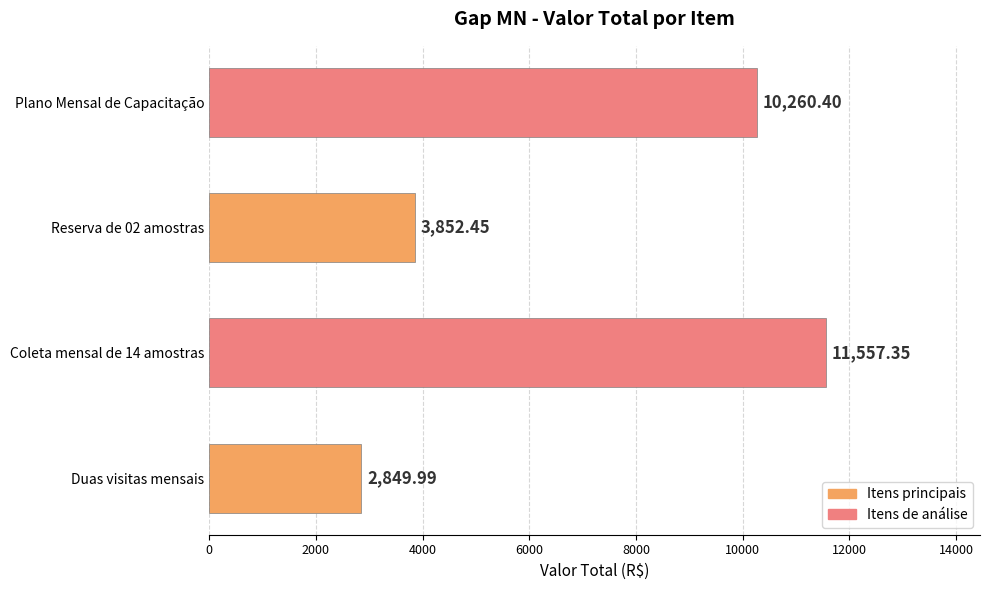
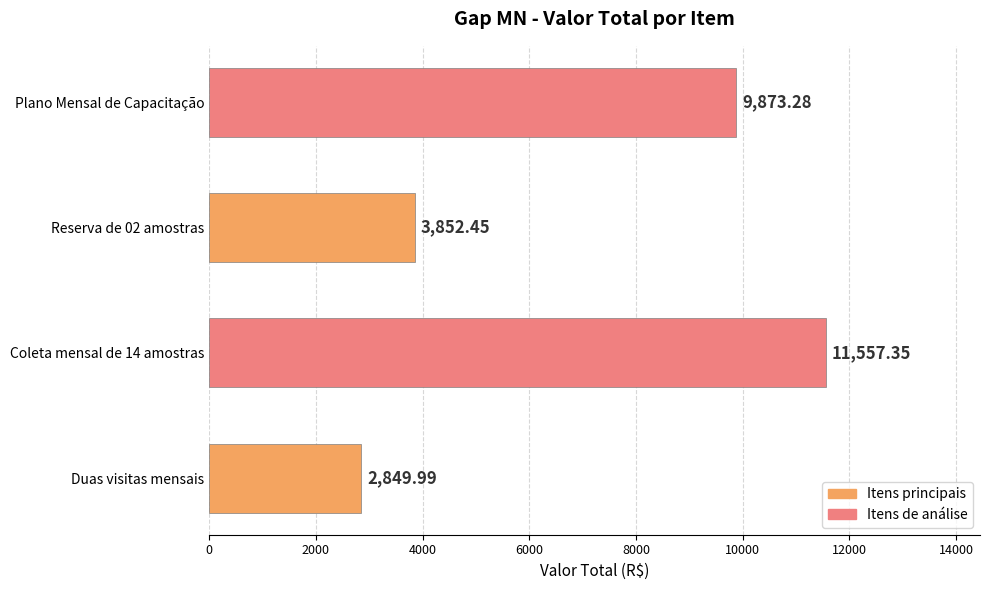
  {
-   "Plano Mensal de Capacitação": "10,260.40",
+   "Plano Mensal de Capacitação": "9,873.28",
    "Reserva de 02 amostras": "3,852.45",
    "Coleta mensal de 14 amostras": "11,557.35",
    "Duas visitas mensais": "2,849.99"
  }
